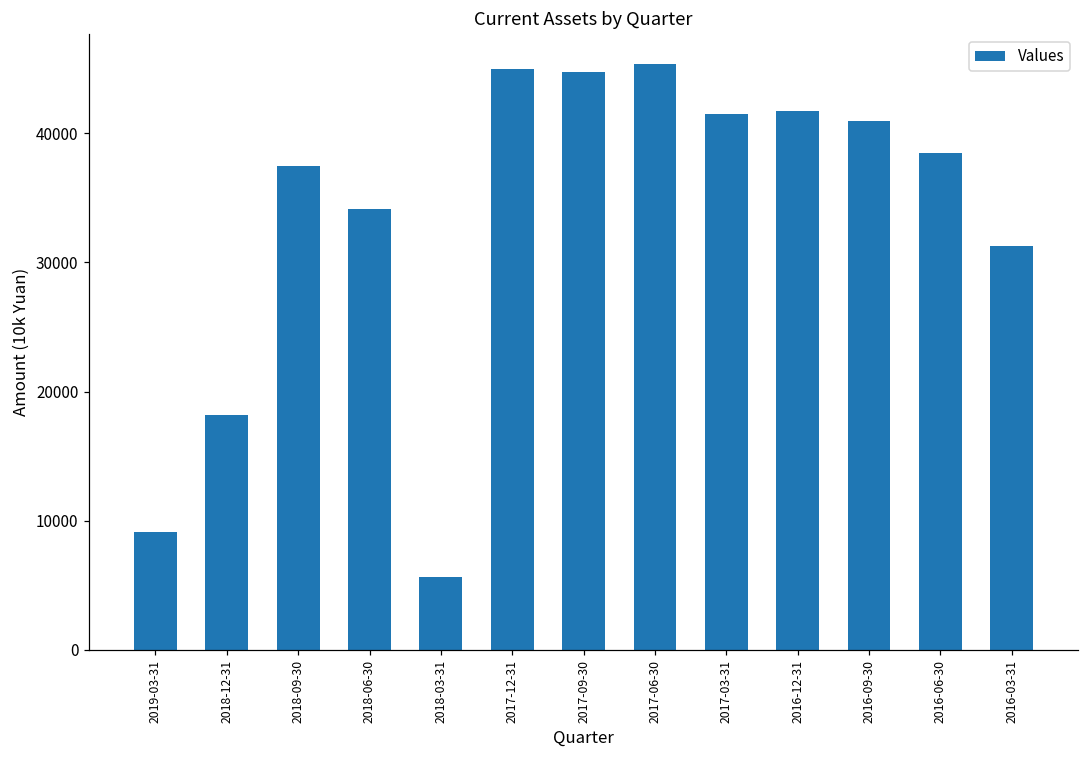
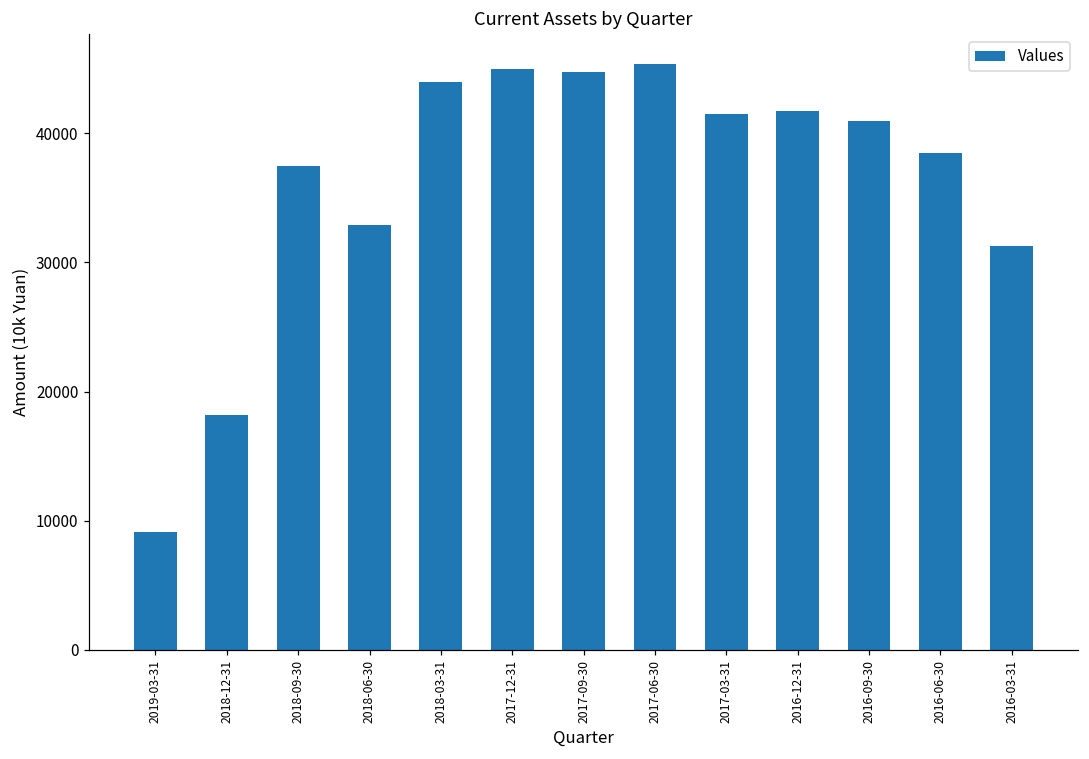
  {
    "2019-03-31": 9100,
    "2018-12-31": 18200,
    "2018-09-30": 37400,
-   "2018-06-30": 34100,
-   "2018-03-31": 5700,
+   "2018-06-30": 32900,
+   "2018-03-31": 44000,
    "2017-12-31": 45000,
    "2017-09-30": 44800,
    "2017-06-30": 45400,
    "2017-03-31": 41500,
    "2016-12-31": 41800,
    "2016-09-30": 41000,
    "2016-06-30": 38500,
    "2016-03-31": 31300
  }
